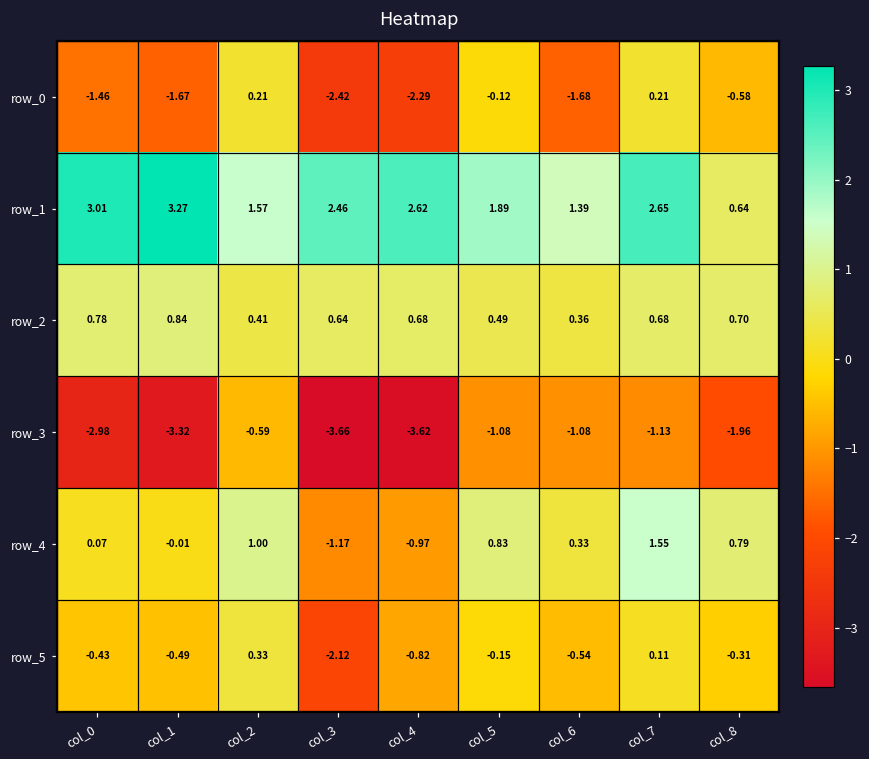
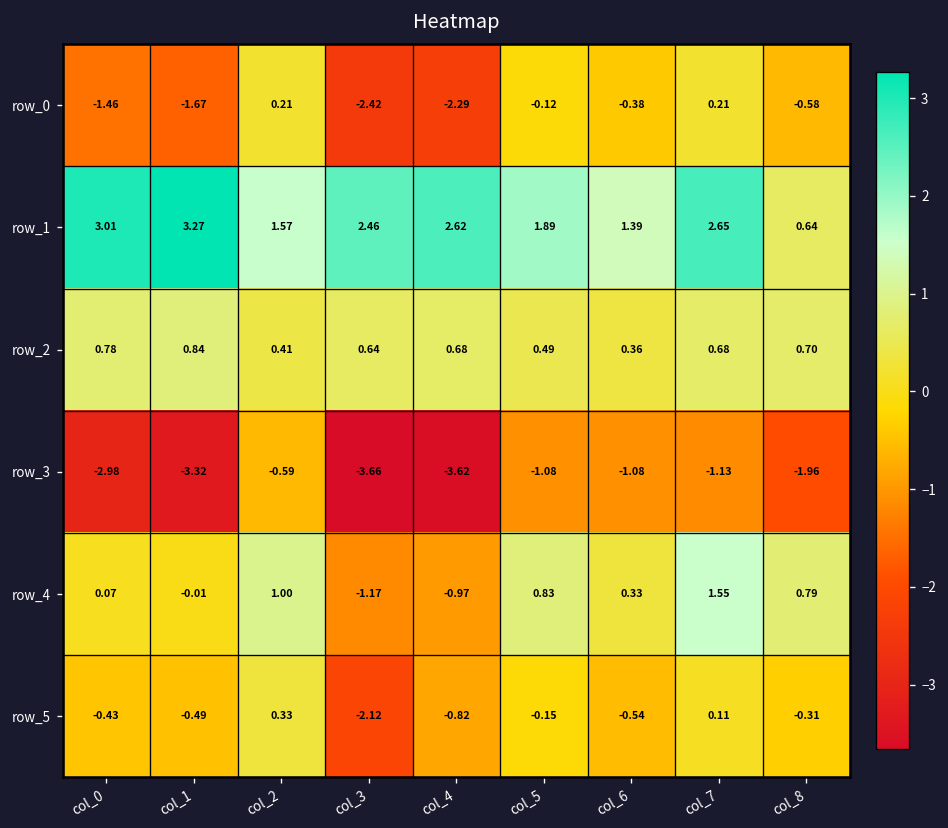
  {
    "row_0": {
      "col_0": -1.46,
      "col_1": -1.67,
      "col_2": 0.21,
      "col_3": -2.42,
      "col_4": -2.29,
      "col_5": -0.12,
-     "col_6": -1.68,
+     "col_6": -0.38,
      "col_7": 0.21,
      "col_8": -0.58
    },
    "row_1": {
      "col_0": 3.01,
      "col_1": 3.27,
      "col_2": 1.57,
      "col_3": 2.46,
      "col_4": 2.62,
      "col_5": 1.89,
      "col_6": 1.39,
      "col_7": 2.65,
      "col_8": 0.64
    },
    "row_2": {
      "col_0": 0.78,
      "col_1": 0.84,
      "col_2": 0.41,
      "col_3": 0.64,
      "col_4": 0.68,
      "col_5": 0.49,
      "col_6": 0.36,
      "col_7": 0.68,
      "col_8": 0.70
    },
    "row_3": {
      "col_0": -2.98,
      "col_1": -3.32,
      "col_2": -0.59,
      "col_3": -3.66,
      "col_4": -3.62,
      "col_5": -1.08,
      "col_6": -1.08,
      "col_7": -1.13,
      "col_8": -1.96
    },
    "row_4": {
      "col_0": 0.07,
      "col_1": -0.01,
      "col_2": 1.00,
      "col_3": -1.17,
      "col_4": -0.97,
      "col_5": 0.83,
      "col_6": 0.33,
      "col_7": 1.55,
      "col_8": 0.79
    },
    "row_5": {
      "col_0": -0.43,
      "col_1": -0.49,
      "col_2": 0.33,
      "col_3": -2.12,
      "col_4": -0.82,
      "col_5": -0.15,
      "col_6": -0.54,
      "col_7": 0.11,
      "col_8": -0.31
    }
  }
